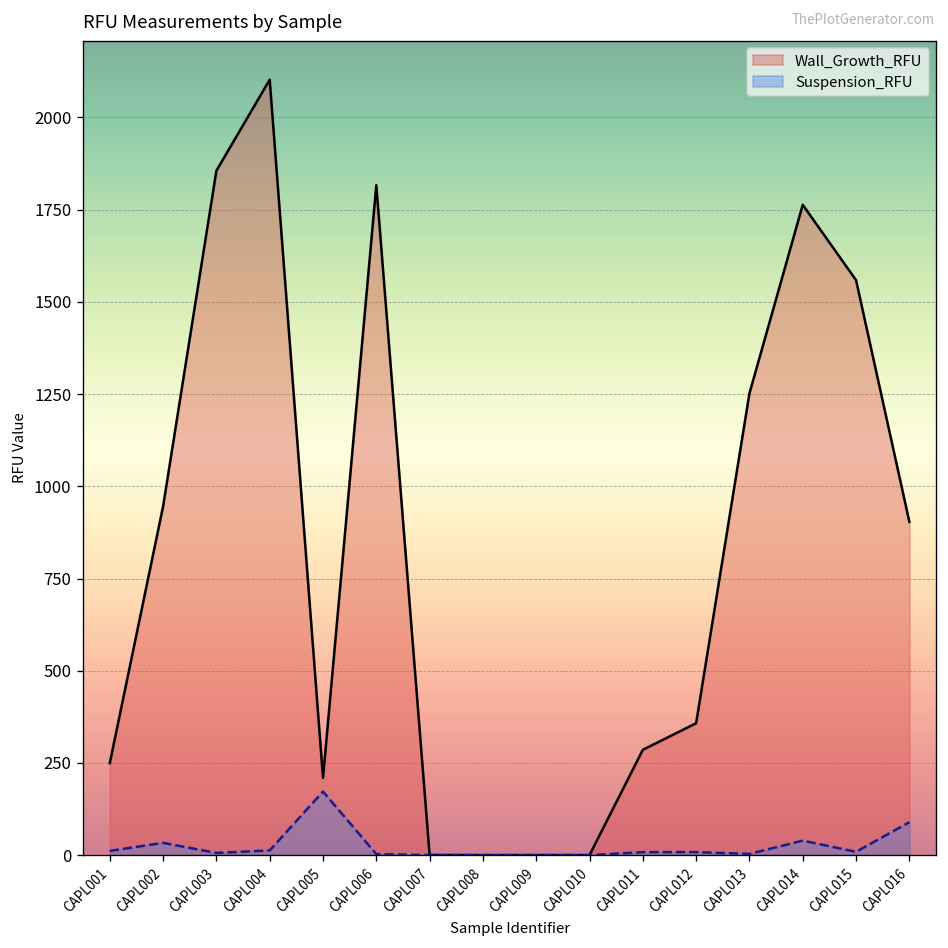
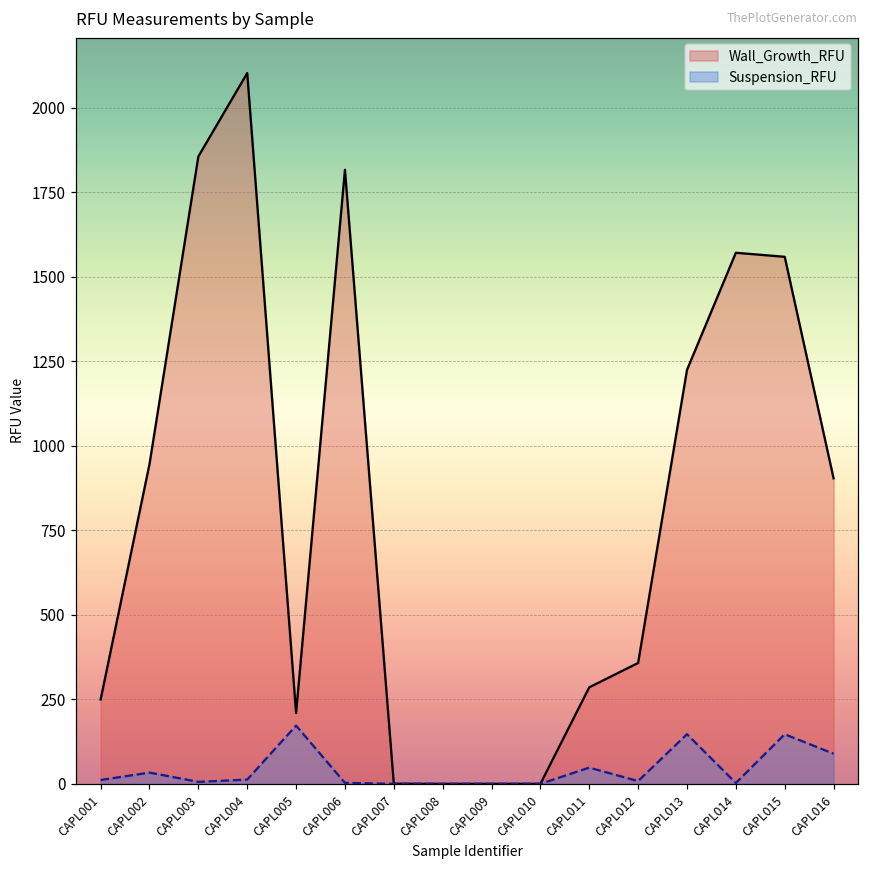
  {
    "Wall_Growth_RFU": {
      "CAPL001": 250,
      "CAPL002": 950,
      "CAPL003": 1860,
      "CAPL004": 2100,
      "CAPL005": 210,
      "CAPL006": 1820,
      "CAPL011": 290,
      "CAPL012": 360,
-     "CAPL013": 1250,
-     "CAPL014": 1760,
+     "CAPL013": 1220,
+     "CAPL014": 1570,
      "CAPL015": 1560,
      "CAPL016": 900
    },
    "Suspension_RFU": {
      "CAPL001": 10,
      "CAPL002": 30,
      "CAPL003": 10,
      "CAPL004": 10,
      "CAPL005": 170,
      "CAPL006": 0,
-     "CAPL011": 10,
+     "CAPL011": 50,
      "CAPL012": 10,
-     "CAPL013": 0,
-     "CAPL014": 40,
-     "CAPL015": 10,
+     "CAPL013": 150,
+     "CAPL014": 0,
+     "CAPL015": 150,
      "CAPL016": 90
    }
  }
